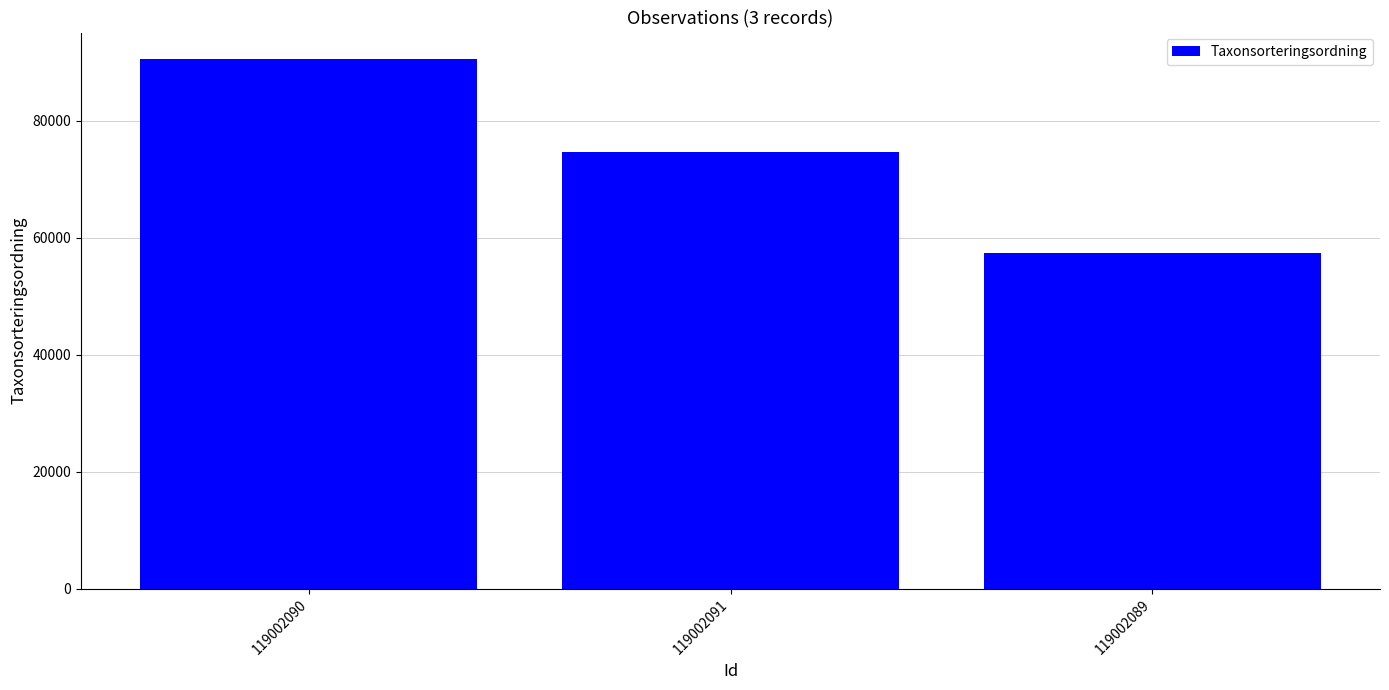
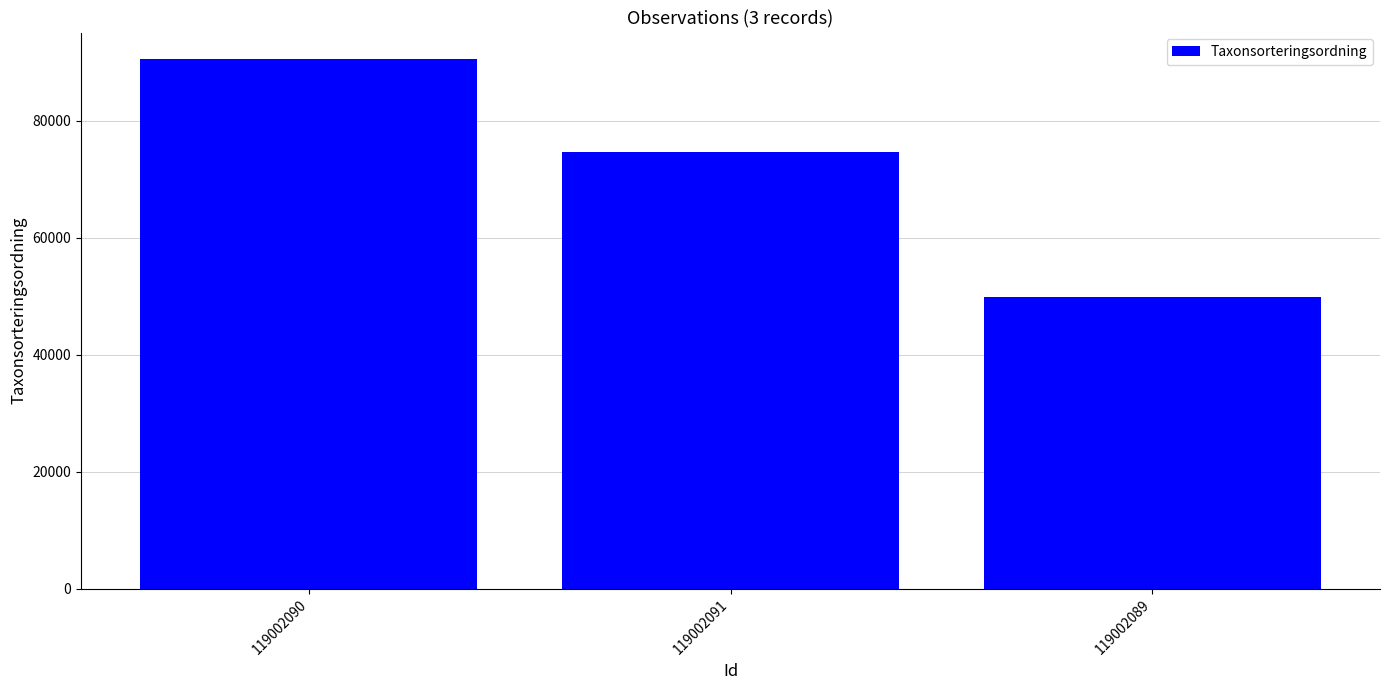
  {
    "119002090": 91000,
    "119002091": 75000,
-   "119002089": 57000
+   "119002089": 50000
  }
